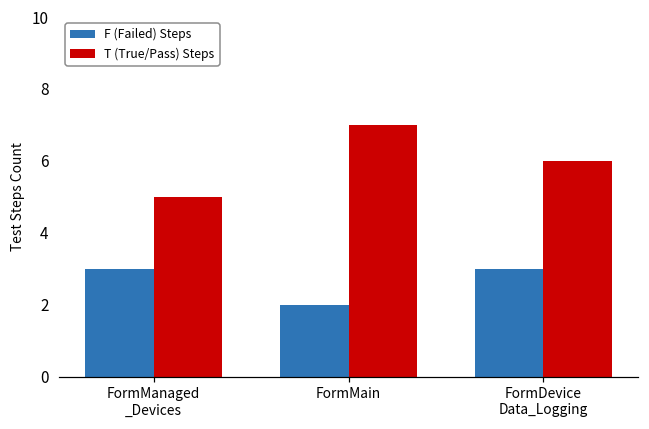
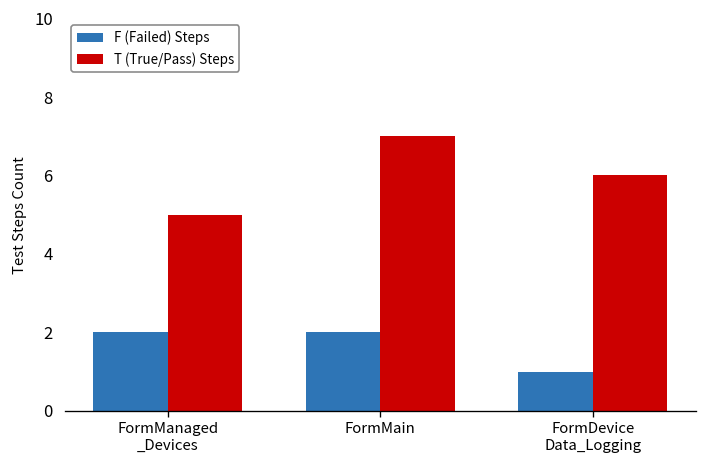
  {
    "F (Failed) Steps": {
-     "FormManaged _Devices": 3,
+     "FormManaged _Devices": 2,
      "FormMain": 2,
-     "FormDevice Data_Logging": 3
+     "FormDevice Data_Logging": 1
    },
    "T (True/Pass) Steps": {
      "FormManaged _Devices": 5,
      "FormMain": 7,
      "FormDevice Data_Logging": 6
    }
  }
